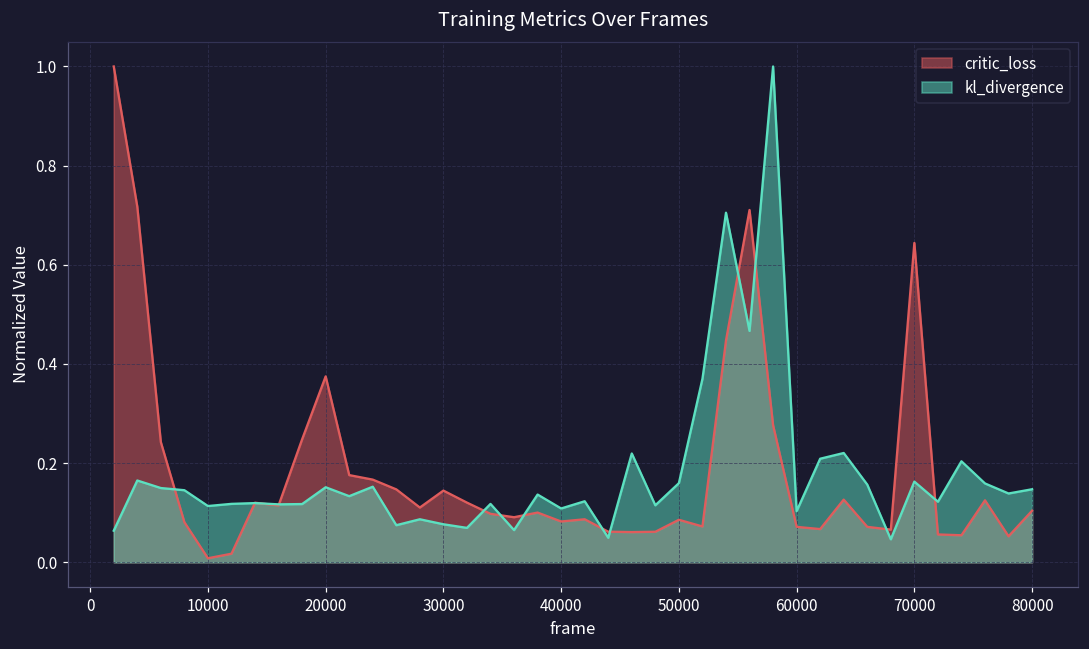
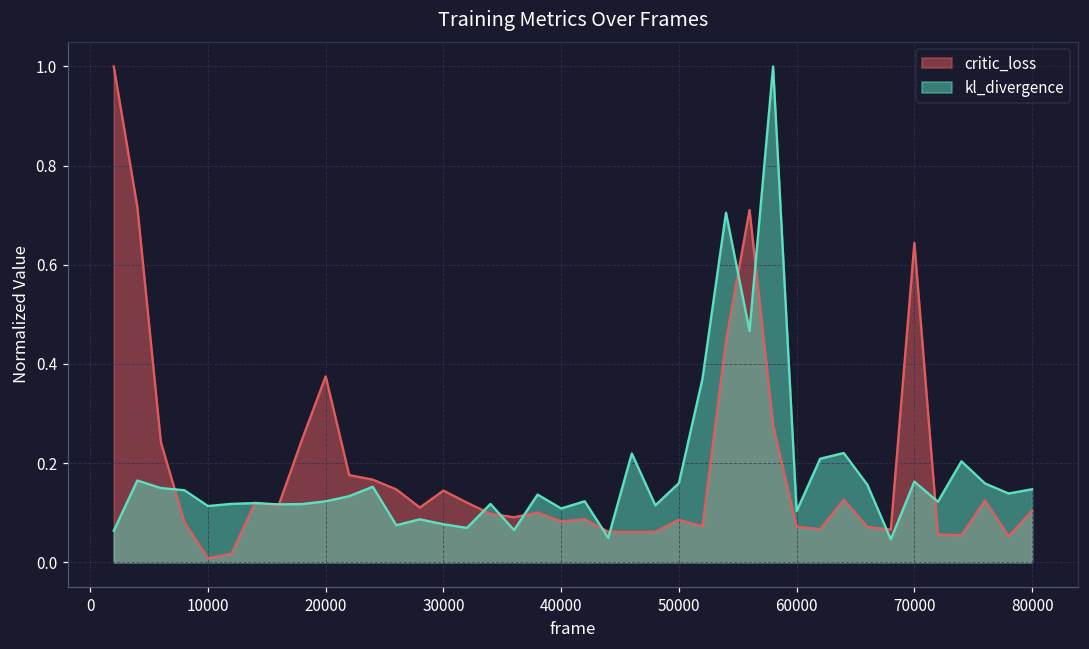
  {
    "critic_loss": {
      "10000": 0.01,
      "20000": 0.37,
      "30000": 0.14,
      "40000": 0.08,
      "50000": 0.09,
      "60000": 0.07,
      "70000": 0.64,
      "80000": 0.10
    },
    "kl_divergence": {
      "10000": 0.11,
-     "20000": 0.15,
+     "20000": 0.12,
      "30000": 0.08,
      "40000": 0.11,
      "50000": 0.16,
      "60000": 0.10,
      "70000": 0.16,
      "80000": 0.15
    }
  }
